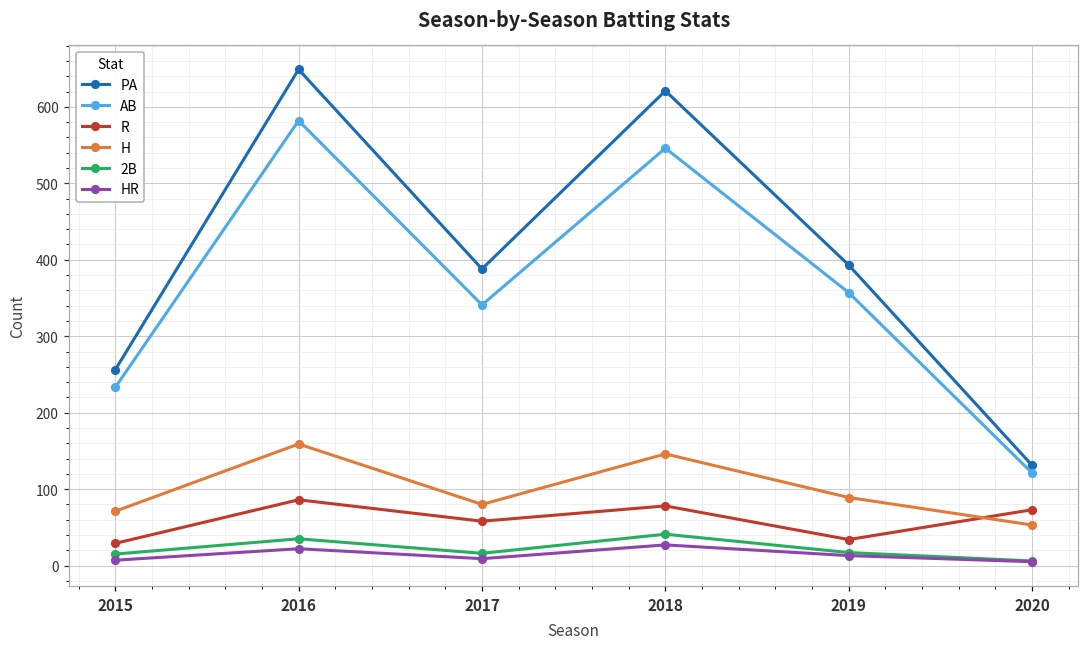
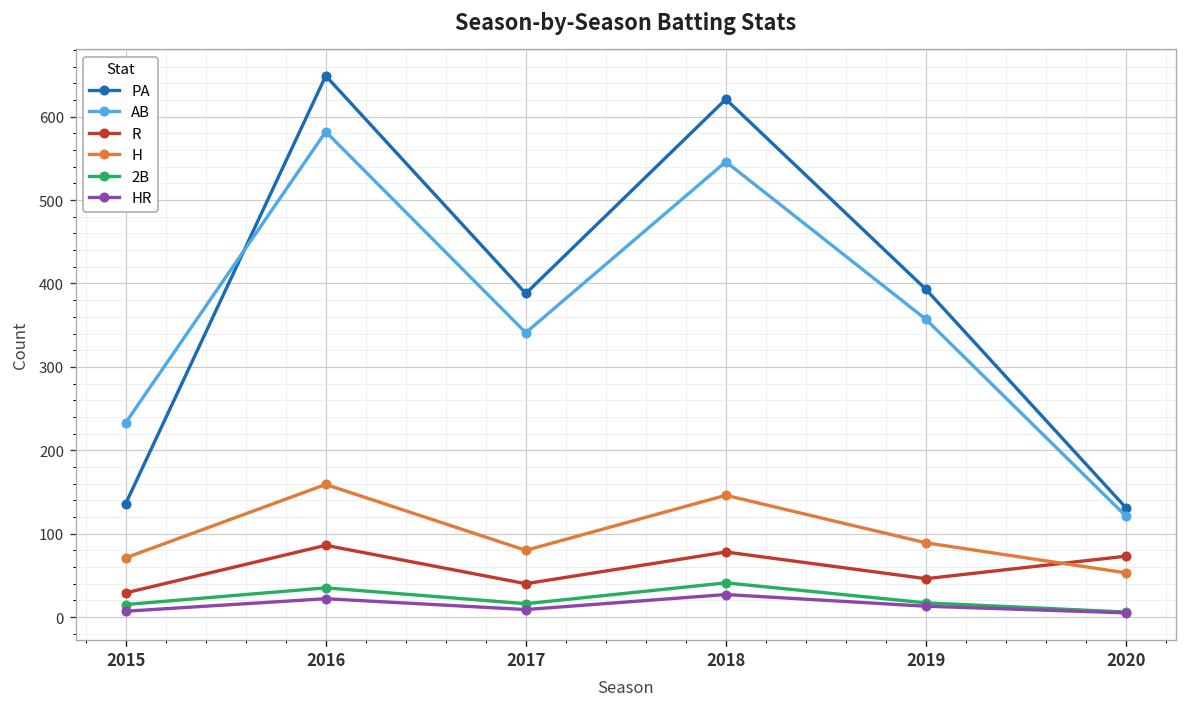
  {
    "PA": {
-     "2015": 260,
+     "2015": 140,
      "2016": 650,
      "2017": 390,
      "2018": 620,
      "2019": 390,
      "2020": 130
    },
    "AB": {
      "2015": 230,
      "2016": 580,
      "2017": 340,
      "2018": 550,
      "2019": 360,
      "2020": 120
    },
    "R": {
      "2015": 30,
      "2016": 90,
-     "2017": 60,
+     "2017": 40,
      "2018": 80,
-     "2019": 30,
+     "2019": 50,
      "2020": 70
    },
    "H": {
      "2015": 70,
      "2016": 160,
      "2017": 80,
      "2018": 150,
      "2019": 90,
      "2020": 50
    },
    "2B": {
      "2015": 20,
      "2016": 40,
      "2017": 20,
      "2018": 40,
      "2019": 20
    },
    "HR": {
      "2015": 10,
      "2016": 20,
      "2017": 10,
      "2018": 30,
      "2019": 10
    }
  }
